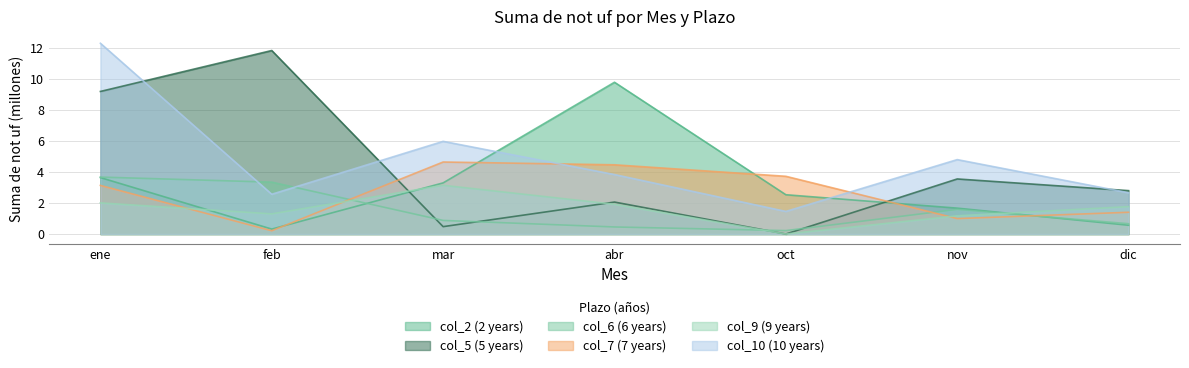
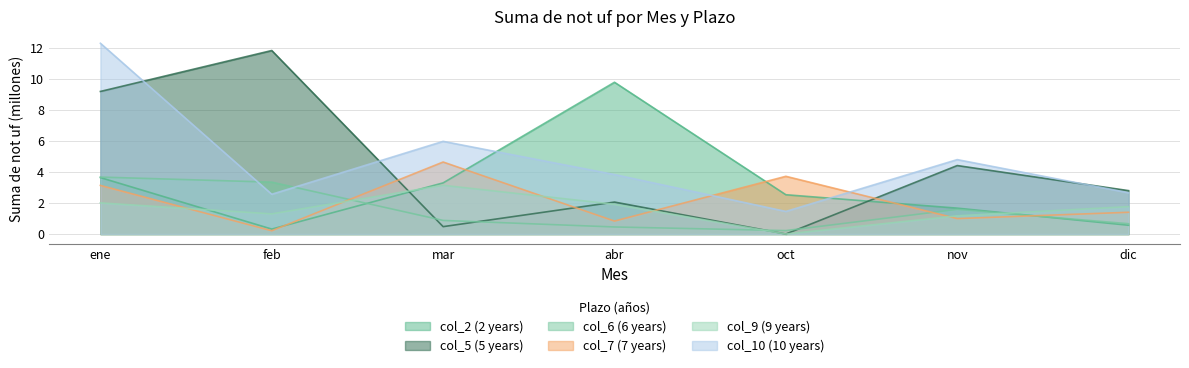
  {
    "col_5 (5 years)": {
      "ene": 9.2,
      "feb": 11.8,
      "mar": 0.5,
-     "nov": 3.5
+     "nov": 4.4
    },
    "col_7 (7 years)": {
      "ene": 3.1,
      "mar": 4.6,
-     "abr": 4.5,
+     "abr": 0.8,
      "oct": 3.7,
      "nov": 1.0,
      "dic": 1.4
    }
  }
